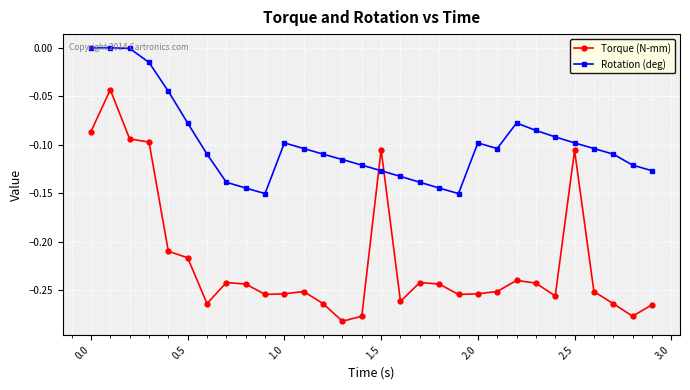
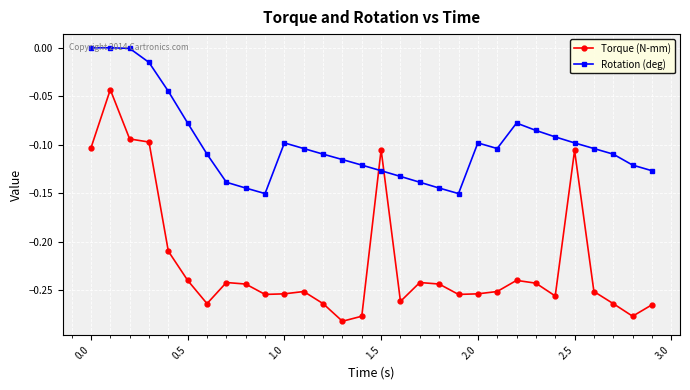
  {
    "Torque (N-mm)": {
-     "0.0": -0.09,
-     "0.5": -0.22,
+     "0.0": -0.10,
+     "0.5": -0.24,
      "1.0": -0.25,
      "1.5": -0.11,
      "2.0": -0.25,
      "2.5": -0.11
    },
    "Rotation (deg)": {
      "0.5": -0.08,
      "1.0": -0.10,
      "1.5": -0.13,
      "2.0": -0.10,
      "2.5": -0.10
    }
  }
